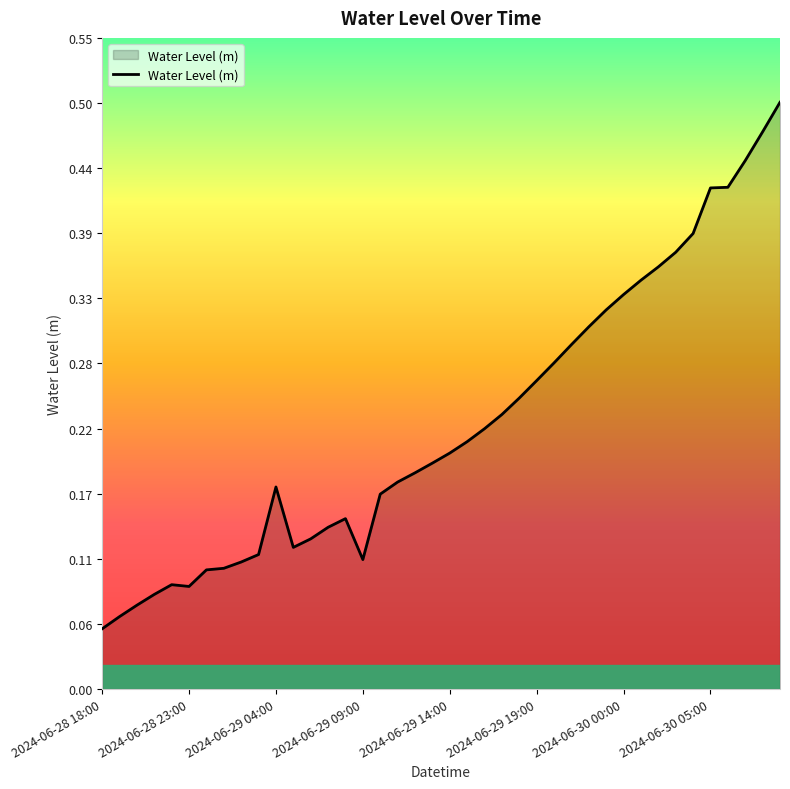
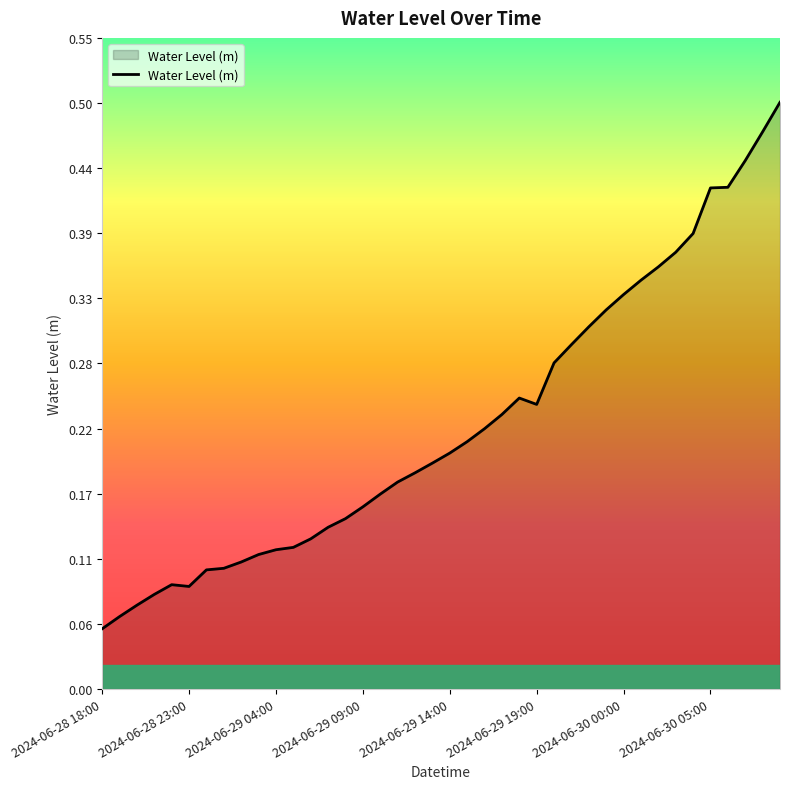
  {
    "2024-06-28 18:00": 0.051,
    "2024-06-28 23:00": 0.087,
-   "2024-06-29 04:00": 0.171,
-   "2024-06-29 09:00": 0.109,
+   "2024-06-29 04:00": 0.118,
+   "2024-06-29 09:00": 0.154,
    "2024-06-29 14:00": 0.199,
-   "2024-06-29 19:00": 0.261,
+   "2024-06-29 19:00": 0.240,
    "2024-06-30 00:00": 0.333,
    "2024-06-30 05:00": 0.423
  }
